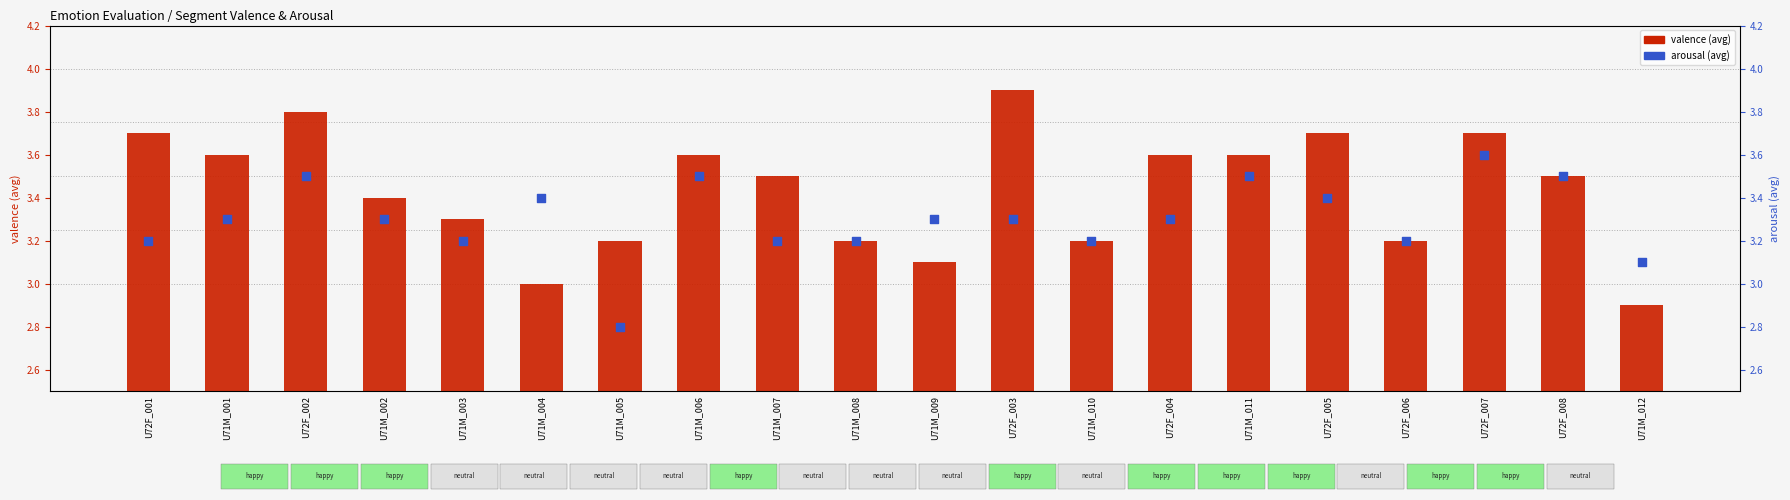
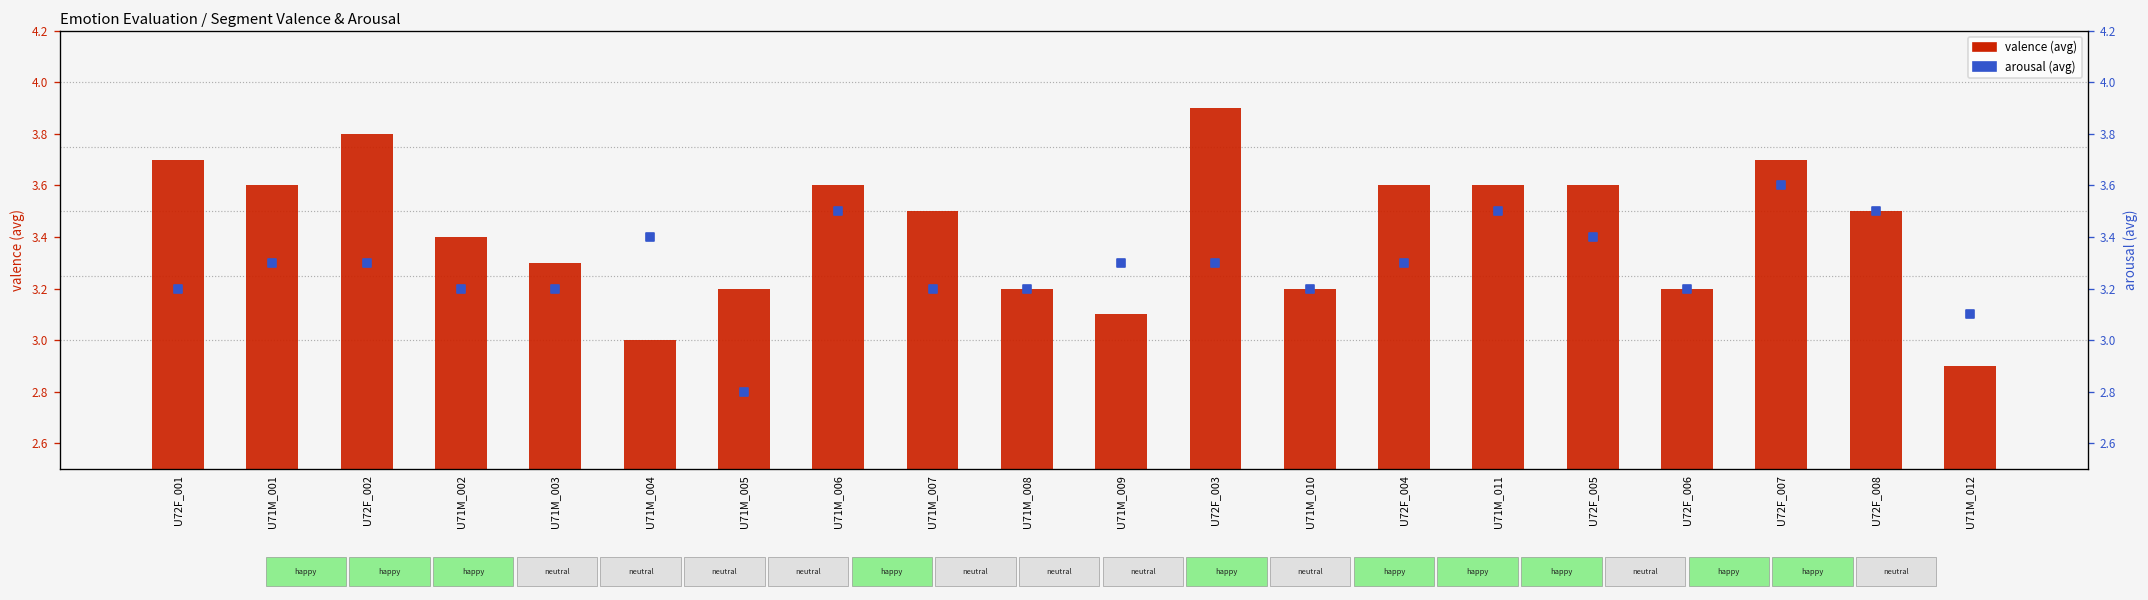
  {
    "valence (avg)": {
      "U72F_001": 3.7,
      "U71M_001": 3.6,
      "U72F_002": 3.8,
      "U71M_002": 3.4,
      "U71M_003": 3.3,
      "U71M_004": 3.0,
      "U71M_005": 3.2,
      "U71M_006": 3.6,
      "U71M_007": 3.5,
      "U71M_008": 3.2,
      "U71M_009": 3.1,
      "U72F_003": 3.9,
      "U71M_010": 3.2,
      "U72F_004": 3.6,
      "U71M_011": 3.6,
-     "U72F_005": 3.7,
+     "U72F_005": 3.6,
      "U72F_006": 3.2,
      "U72F_007": 3.7,
      "U72F_008": 3.5,
      "U71M_012": 2.9
    },
    "arousal (avg)": {
-     "U72F_002": 3.5,
-     "U71M_002": 3.3
+     "U72F_002": 3.3,
+     "U71M_002": 3.2
    }
  }
